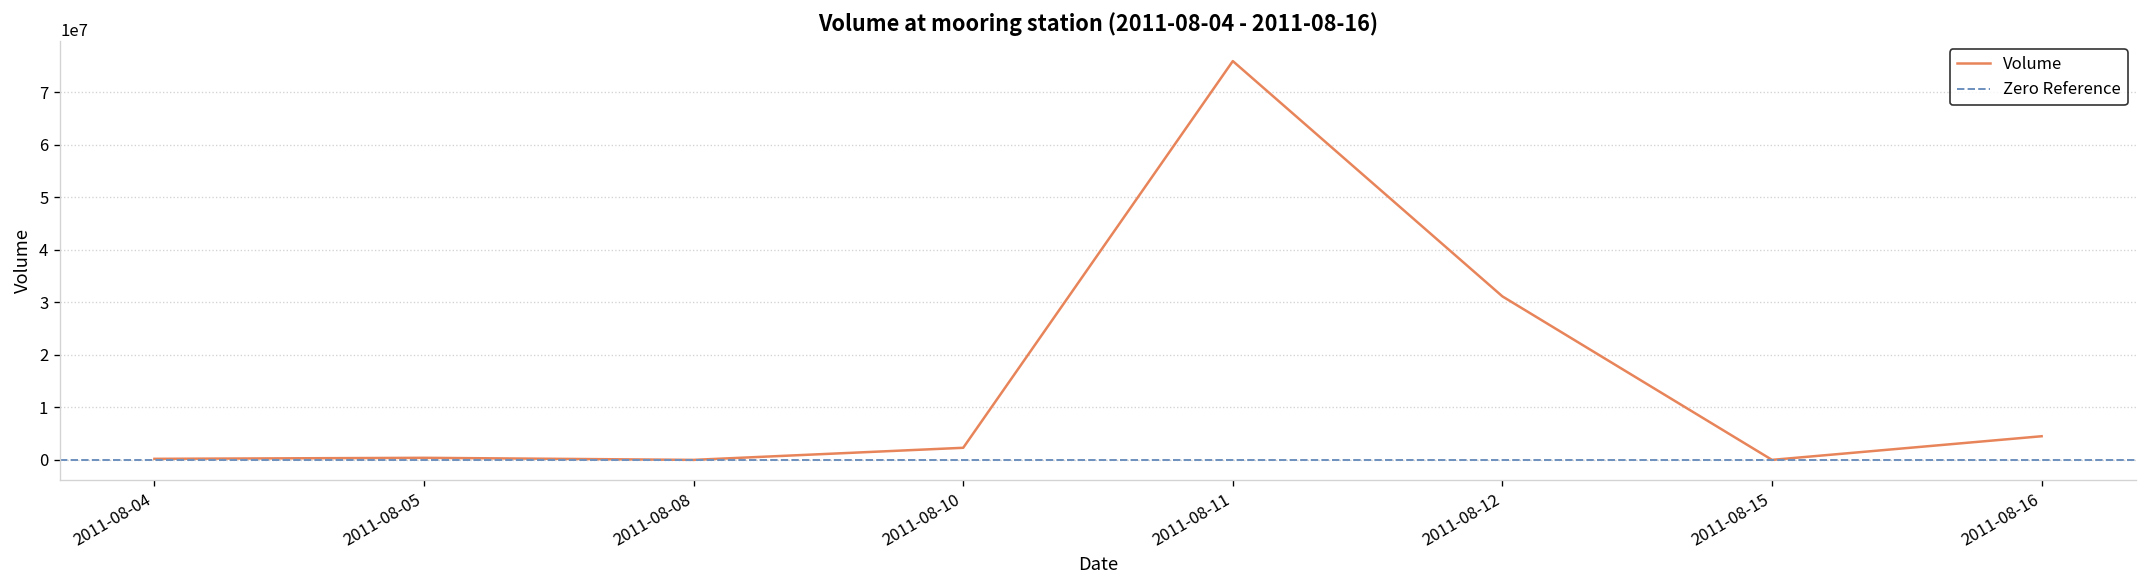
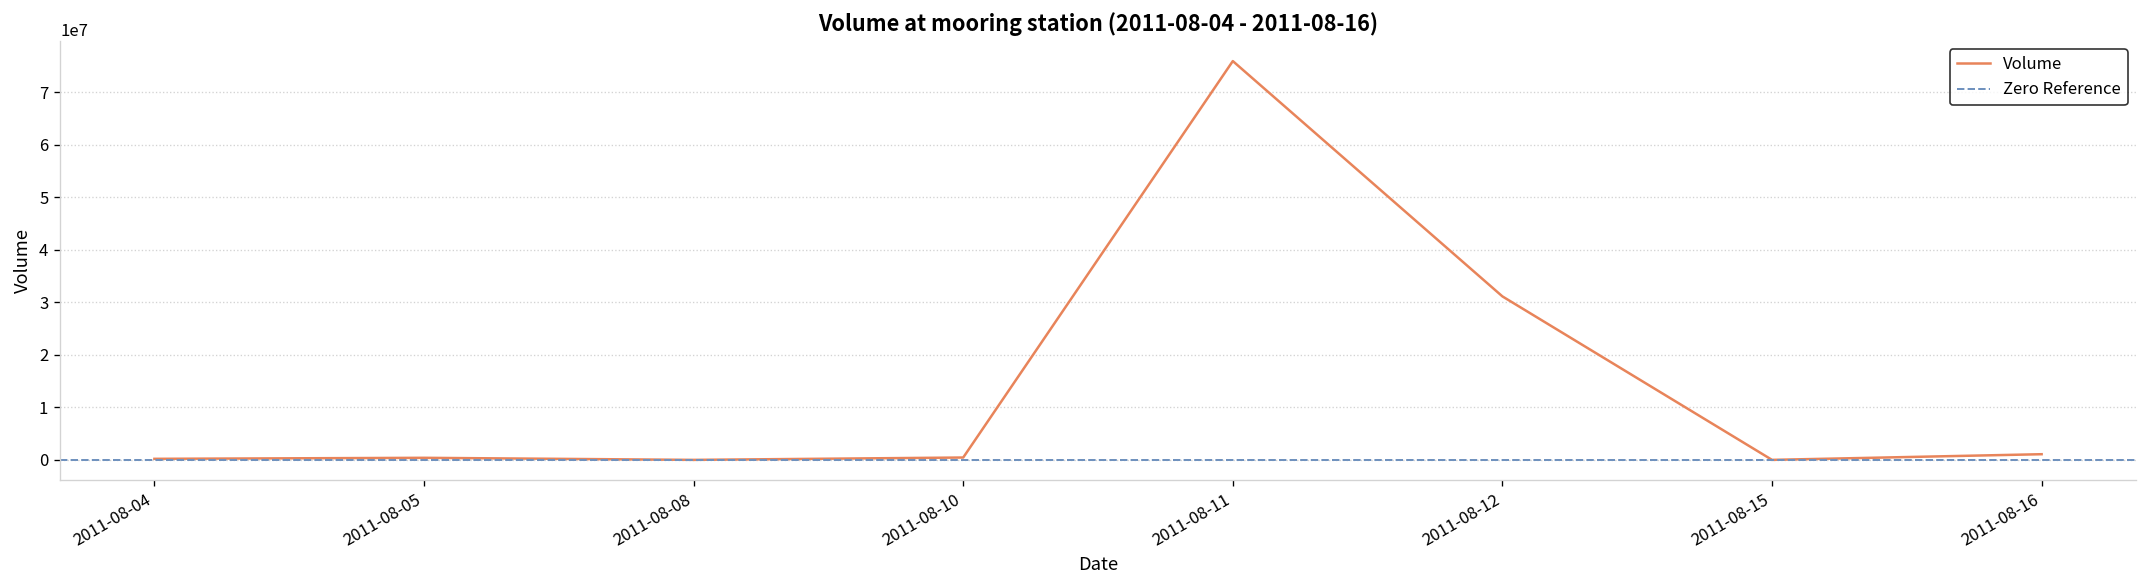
  {
    "2011-08-04": 0,
    "2011-08-05": 0,
    "2011-08-08": 0,
-   "2011-08-10": 2000000,
+   "2011-08-10": 0,
    "2011-08-11": 76000000,
    "2011-08-12": 31000000,
    "2011-08-15": 0,
-   "2011-08-16": 5000000
+   "2011-08-16": 1000000
  }
